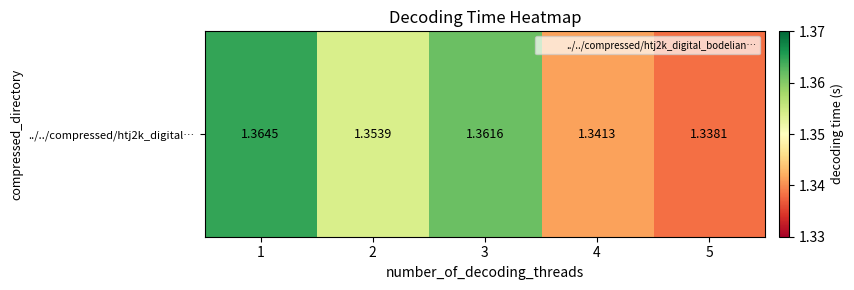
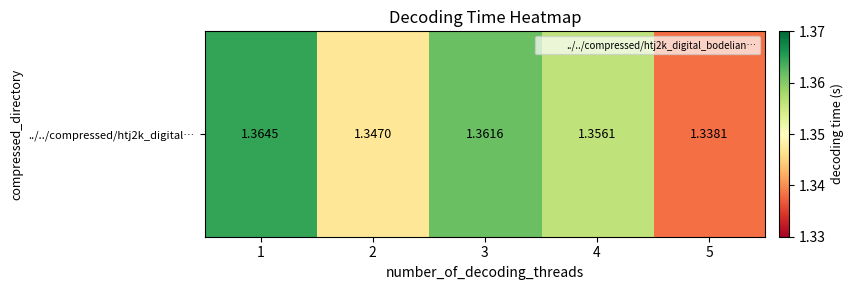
  {
    "../../compressed/htj2k_digital…": {
      "1": 1.3645,
-     "2": 1.3539,
+     "2": 1.3470,
      "3": 1.3616,
-     "4": 1.3413,
+     "4": 1.3561,
      "5": 1.3381
    }
  }
